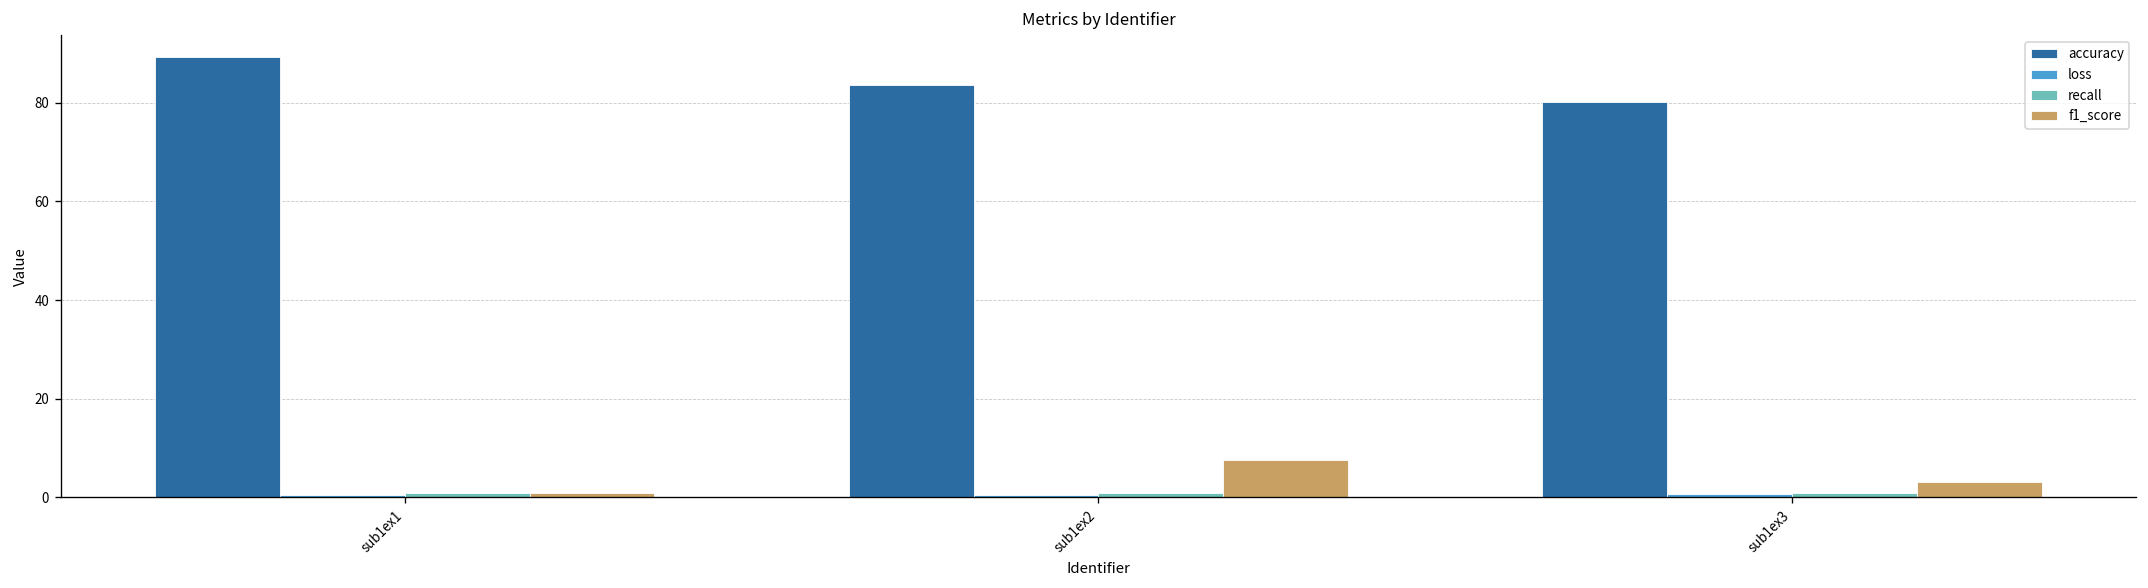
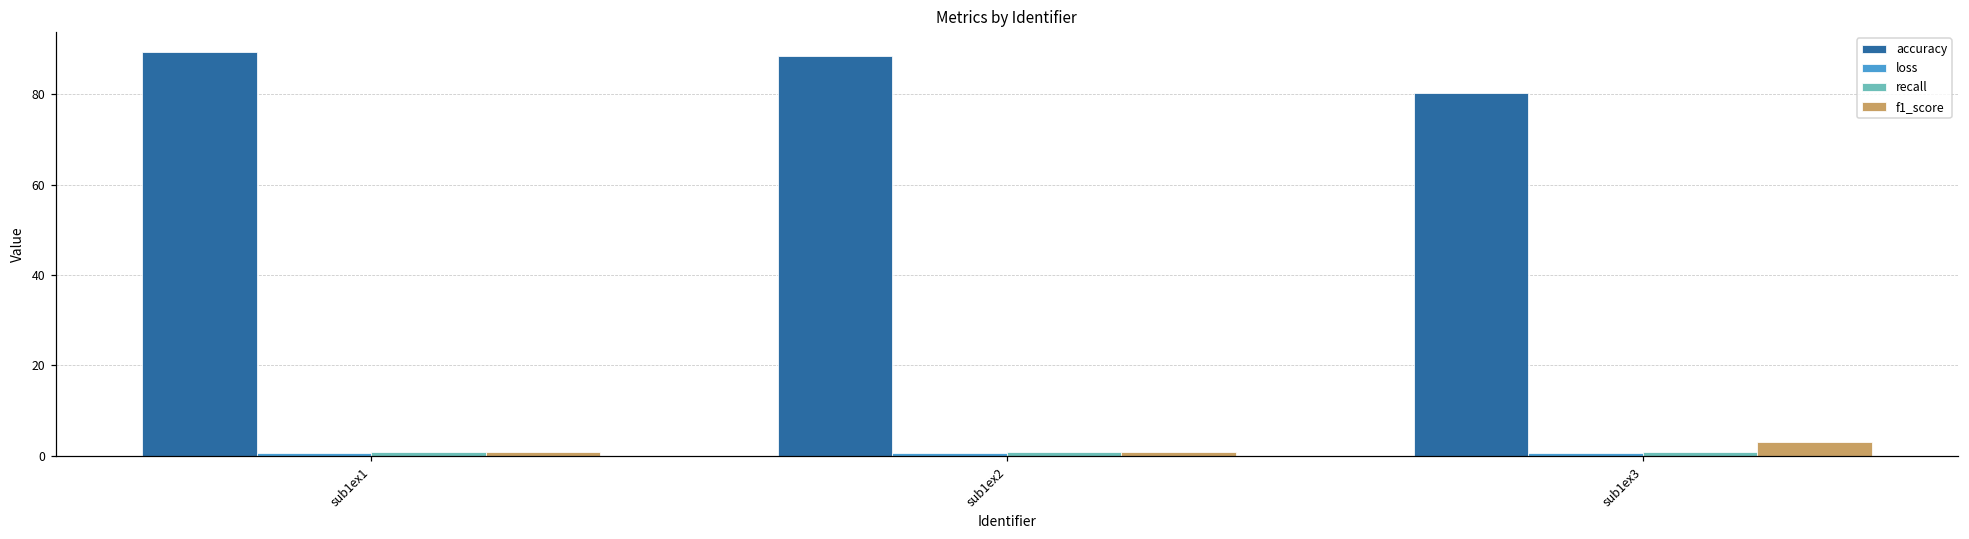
  {
    "accuracy": {
      "sub1ex1": 89,
-     "sub1ex2": 84,
+     "sub1ex2": 89,
      "sub1ex3": 80
    },
    "f1_score": {
      "sub1ex1": 1,
-     "sub1ex2": 8,
+     "sub1ex2": 1,
      "sub1ex3": 3
    }
  }
